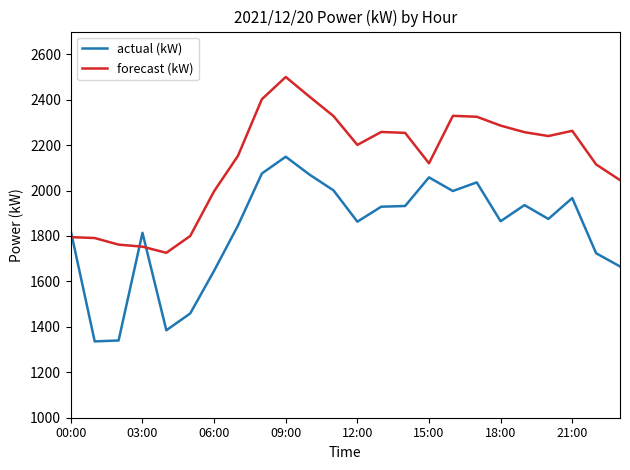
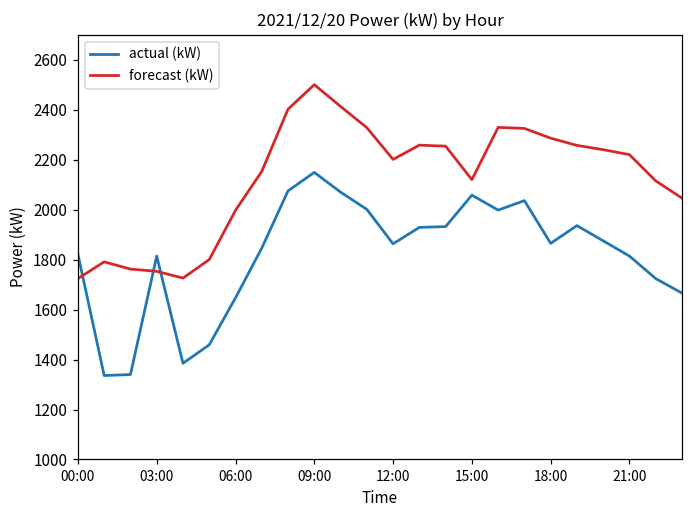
  {
    "actual (kW)": {
      "00:00": 1820,
      "03:00": 1810,
      "06:00": 1650,
      "09:00": 2150,
      "12:00": 1860,
      "15:00": 2060,
      "18:00": 1870,
-     "21:00": 1970
+     "21:00": 1810
    },
    "forecast (kW)": {
-     "00:00": 1800,
+     "00:00": 1720,
      "03:00": 1750,
      "06:00": 2000,
      "09:00": 2500,
      "12:00": 2200,
      "15:00": 2120,
      "18:00": 2290,
-     "21:00": 2260
+     "21:00": 2220
    }
  }
